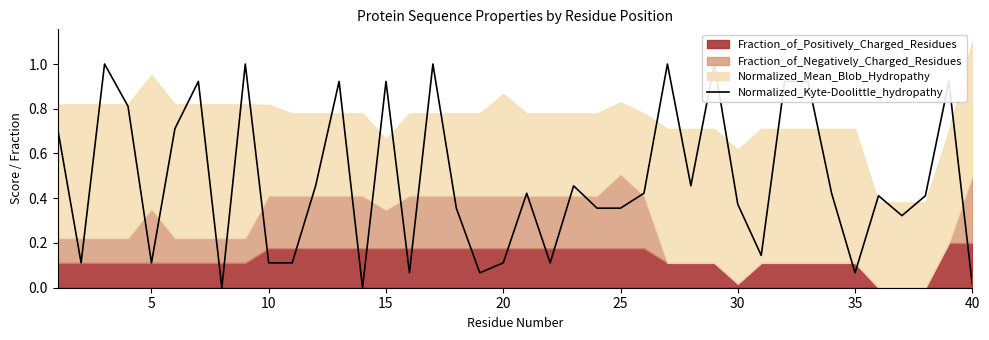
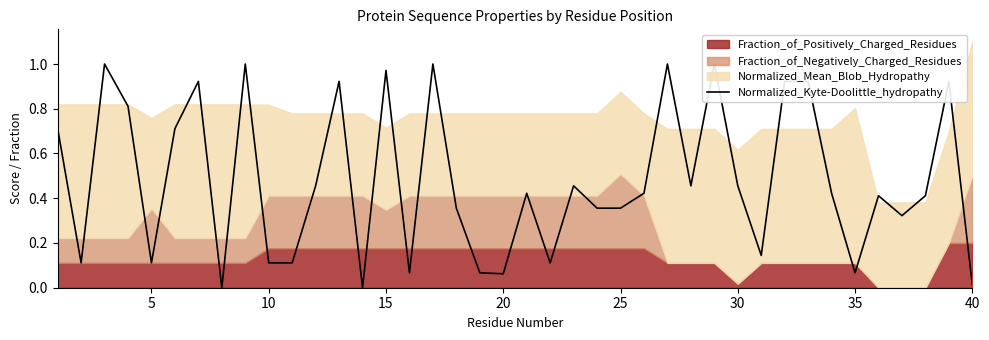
  {
    "Normalized_Kyte-Doolittle_hydropathy": {
      "10": 0.11,
-     "15": 0.92,
-     "20": 0.11,
+     "15": 0.97,
+     "20": 0.06,
      "25": 0.36,
-     "30": 0.37,
+     "30": 0.46,
      "35": 0.07,
      "40": 0.01
    },
    "Fraction_of_Positively_Charged_Residues": {
      "10": 0.18,
      "15": 0.18,
      "20": 0.18,
      "25": 0.18,
      "40": 0.20
    },
    "Fraction_of_Negatively_Charged_Residues": {
      "5": 0.24,
      "10": 0.24,
      "15": 0.17,
      "20": 0.24,
      "25": 0.33,
      "40": 0.30
    },
    "Normalized_Mean_Blob_Hydropathy": {
-     "5": 0.60,
+     "5": 0.41,
      "10": 0.41,
-     "15": 0.32,
-     "20": 0.45,
-     "25": 0.32,
+     "15": 0.37,
+     "20": 0.37,
+     "25": 0.37,
      "30": 0.60,
-     "35": 0.60,
+     "35": 0.69,
      "40": 0.60
    }
  }
